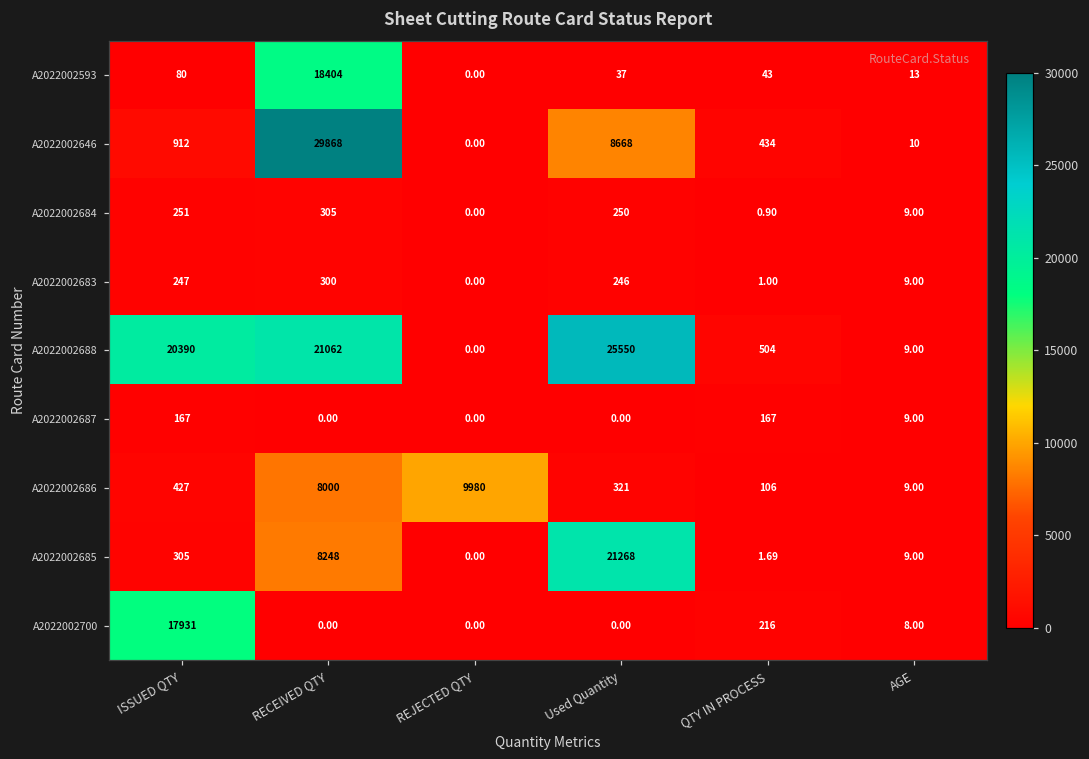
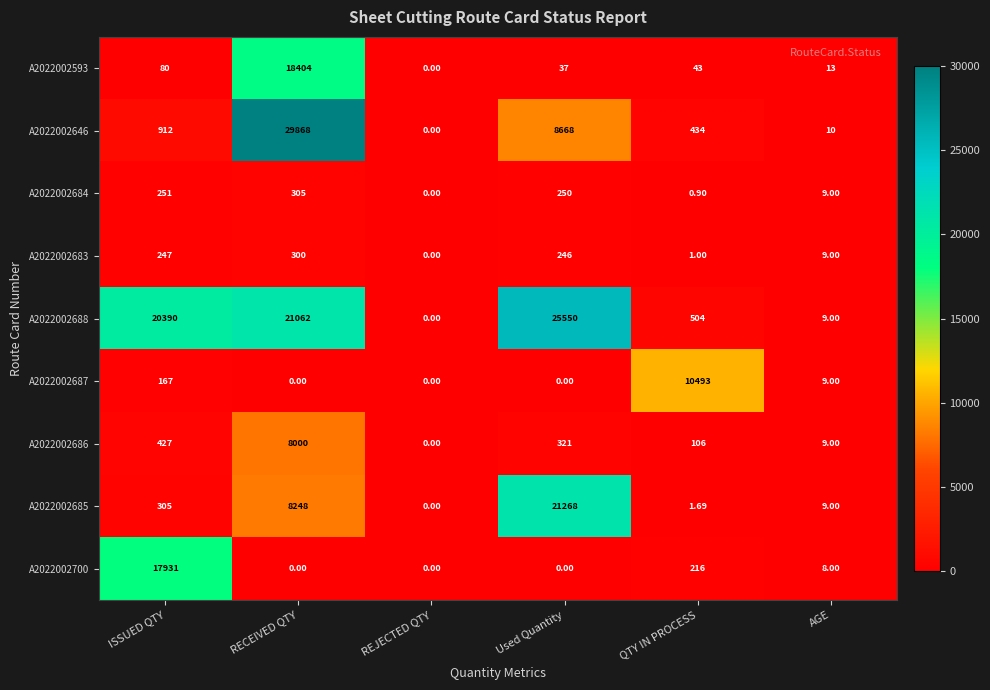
  {
    "A2022002593": {
      "ISSUED QTY": 80,
      "RECEIVED QTY": 18404,
      "REJECTED QTY": 0.00,
      "Used Quantity": 37,
      "QTY IN PROCESS": 43
    },
    "A2022002646": {
      "ISSUED QTY": 912,
      "RECEIVED QTY": 29868,
      "REJECTED QTY": 0.00,
      "Used Quantity": 8668,
      "QTY IN PROCESS": 434,
      "AGE": 10
    },
    "A2022002684": {
      "ISSUED QTY": 251,
      "RECEIVED QTY": 305,
      "REJECTED QTY": 0.00,
      "Used Quantity": 250,
      "QTY IN PROCESS": 0.90,
      "AGE": 9.00
    },
    "A2022002683": {
      "ISSUED QTY": 247,
      "RECEIVED QTY": 300,
      "REJECTED QTY": 0.00,
      "Used Quantity": 246,
      "QTY IN PROCESS": 1.00,
      "AGE": 9.00
    },
    "A2022002688": {
      "ISSUED QTY": 20390,
      "RECEIVED QTY": 21062,
      "REJECTED QTY": 0.00,
      "Used Quantity": 25550,
      "QTY IN PROCESS": 504,
      "AGE": 9.00
    },
    "A2022002687": {
      "ISSUED QTY": 167,
      "RECEIVED QTY": 0.00,
      "REJECTED QTY": 0.00,
      "Used Quantity": 0.00,
-     "QTY IN PROCESS": 167,
+     "QTY IN PROCESS": 10493,
      "AGE": 9.00
    },
    "A2022002686": {
      "ISSUED QTY": 427,
      "RECEIVED QTY": 8000,
-     "REJECTED QTY": 9980,
+     "REJECTED QTY": 0.00,
      "Used Quantity": 321,
      "QTY IN PROCESS": 106,
      "AGE": 9.00
    },
    "A2022002685": {
      "ISSUED QTY": 305,
      "RECEIVED QTY": 8248,
      "REJECTED QTY": 0.00,
      "Used Quantity": 21268,
      "QTY IN PROCESS": 1.69,
      "AGE": 9.00
    },
    "A2022002700": {
      "ISSUED QTY": 17931,
      "RECEIVED QTY": 0.00,
      "REJECTED QTY": 0.00,
      "Used Quantity": 0.00,
      "QTY IN PROCESS": 216,
      "AGE": 8.00
    }
  }
